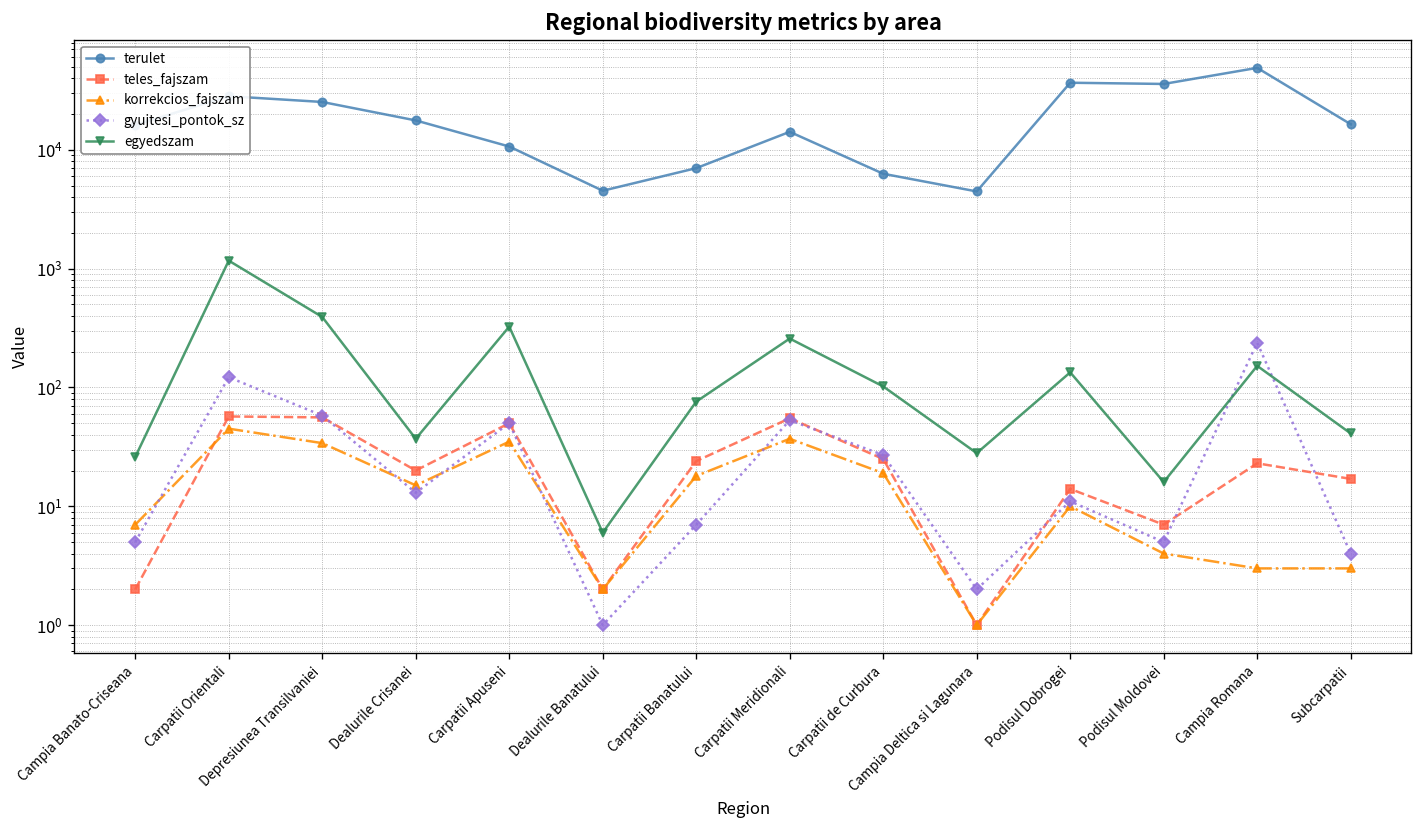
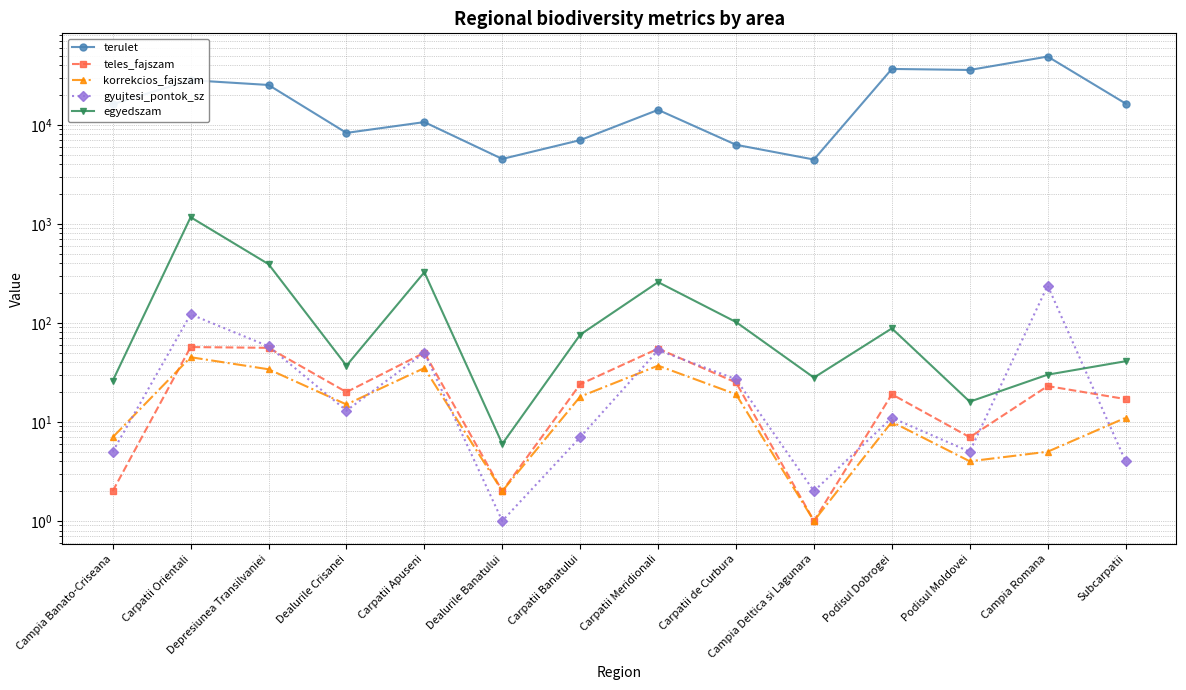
  {
    "terulet": {
      "Depresiunea Transilvaniei": 25000,
-     "Dealurile Crisanei": 18000,
+     "Dealurile Crisanei": 8000,
      "Carpatii Apuseni": 11000,
      "Dealurile Banatului": 5000,
      "Carpatii Banatului": 7000,
      "Carpatii Meridionali": 14000,
      "Carpatii de Curbura": 6000,
      "Campia Deltica si Lagunara": 4000,
      "Podisul Dobrogei": 37000,
      "Podisul Moldovei": 36000,
      "Campia Romana": 50000,
      "Subcarpatii": 16000
    },
    "teles_fajszam": {
      "Campia Banato-Criseana": 2,
      "Carpatii Orientali": 60,
      "Dealurile Crisanei": 20,
      "Carpatii Banatului": 24,
      "Carpatii de Curbura": 25,
-     "Podisul Dobrogei": 14,
+     "Podisul Dobrogei": 19,
      "Podisul Moldovei": 7,
      "Campia Romana": 23,
      "Subcarpatii": 17
    },
    "korrekcios_fajszam": {
      "Campia Banato-Criseana": 7,
      "Carpatii Orientali": 50,
      "Depresiunea Transilvaniei": 34,
      "Dealurile Crisanei": 15,
      "Carpatii Apuseni": 35,
      "Carpatii Banatului": 18,
      "Carpatii Meridionali": 37,
      "Carpatii de Curbura": 19,
      "Podisul Dobrogei": 10,
      "Podisul Moldovei": 4,
-     "Campia Romana": 3,
-     "Subcarpatii": 3
+     "Campia Romana": 5,
+     "Subcarpatii": 11
    },
    "gyujtesi_pontok_sz": {
      "Campia Banato-Criseana": 5,
      "Carpatii Orientali": 120,
      "Dealurile Crisanei": 13,
      "Dealurile Banatului": 1,
      "Carpatii Banatului": 7,
      "Carpatii de Curbura": 27,
      "Campia Deltica si Lagunara": 2,
      "Podisul Dobrogei": 11,
      "Podisul Moldovei": 5,
      "Campia Romana": 240,
      "Subcarpatii": 4
    },
    "egyedszam": {
      "Campia Banato-Criseana": 26,
      "Carpatii Orientali": 1200,
      "Depresiunea Transilvaniei": 390,
      "Dealurile Crisanei": 37,
      "Carpatii Apuseni": 330,
      "Dealurile Banatului": 6,
      "Carpatii Banatului": 80,
      "Carpatii Meridionali": 260,
      "Carpatii de Curbura": 100,
      "Campia Deltica si Lagunara": 28,
-     "Podisul Dobrogei": 130,
+     "Podisul Dobrogei": 90,
      "Podisul Moldovei": 16,
-     "Campia Romana": 150,
+     "Campia Romana": 30,
      "Subcarpatii": 41
    }
  }
